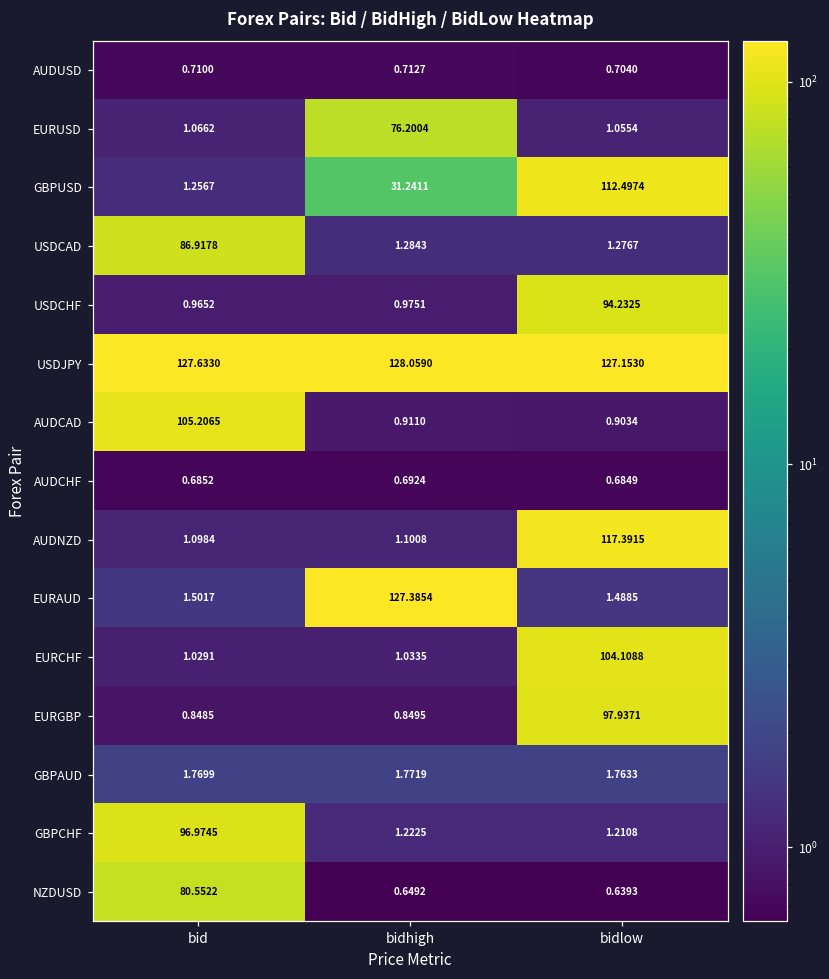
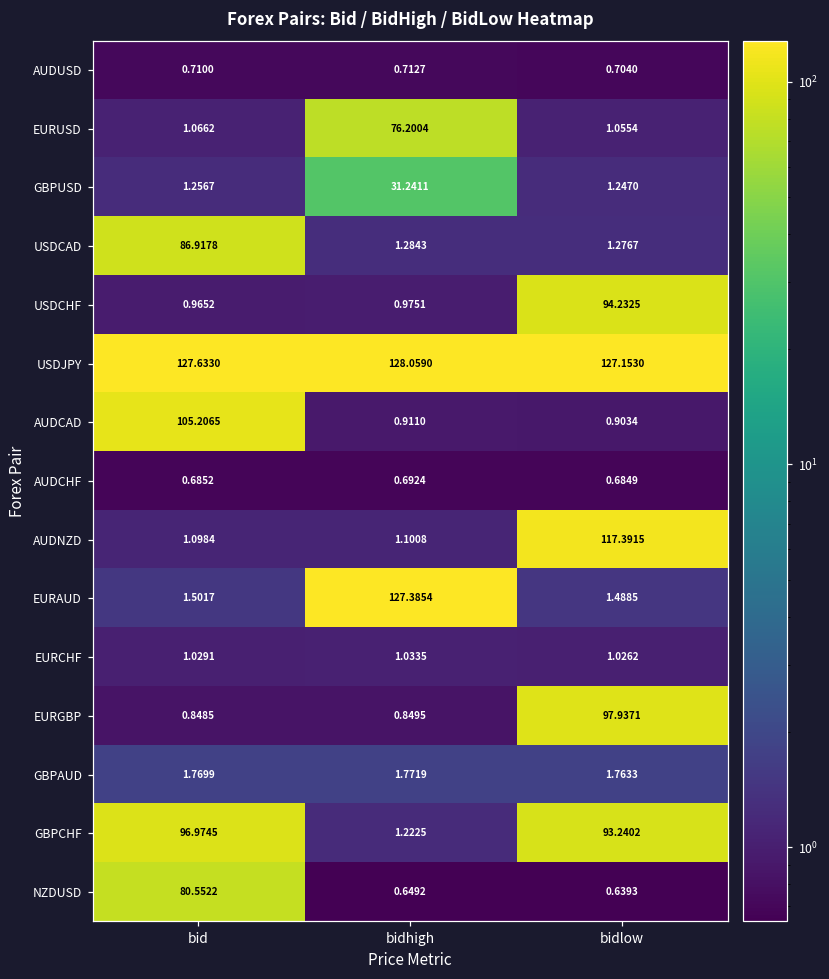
  {
    "AUDUSD": {
      "bid": 0.7100,
      "bidhigh": 0.7127,
      "bidlow": 0.7040
    },
    "EURUSD": {
      "bid": 1.0662,
      "bidhigh": 76.2004,
      "bidlow": 1.0554
    },
    "GBPUSD": {
      "bid": 1.2567,
      "bidhigh": 31.2411,
-     "bidlow": 112.4974
+     "bidlow": 1.2470
    },
    "USDCAD": {
      "bid": 86.9178,
      "bidhigh": 1.2843,
      "bidlow": 1.2767
    },
    "USDCHF": {
      "bid": 0.9652,
      "bidhigh": 0.9751,
      "bidlow": 94.2325
    },
    "USDJPY": {
      "bid": 127.6330,
      "bidhigh": 128.0590,
      "bidlow": 127.1530
    },
    "AUDCAD": {
      "bid": 105.2065,
      "bidhigh": 0.9110,
      "bidlow": 0.9034
    },
    "AUDCHF": {
      "bid": 0.6852,
      "bidhigh": 0.6924,
      "bidlow": 0.6849
    },
    "AUDNZD": {
      "bid": 1.0984,
      "bidhigh": 1.1008,
      "bidlow": 117.3915
    },
    "EURAUD": {
      "bid": 1.5017,
      "bidhigh": 127.3854,
      "bidlow": 1.4885
    },
    "EURCHF": {
      "bid": 1.0291,
      "bidhigh": 1.0335,
-     "bidlow": 104.1088
+     "bidlow": 1.0262
    },
    "EURGBP": {
      "bid": 0.8485,
      "bidhigh": 0.8495,
      "bidlow": 97.9371
    },
    "GBPAUD": {
      "bid": 1.7699,
      "bidhigh": 1.7719,
      "bidlow": 1.7633
    },
    "GBPCHF": {
      "bid": 96.9745,
      "bidhigh": 1.2225,
-     "bidlow": 1.2108
+     "bidlow": 93.2402
    },
    "NZDUSD": {
      "bid": 80.5522,
      "bidhigh": 0.6492,
      "bidlow": 0.6393
    }
  }
